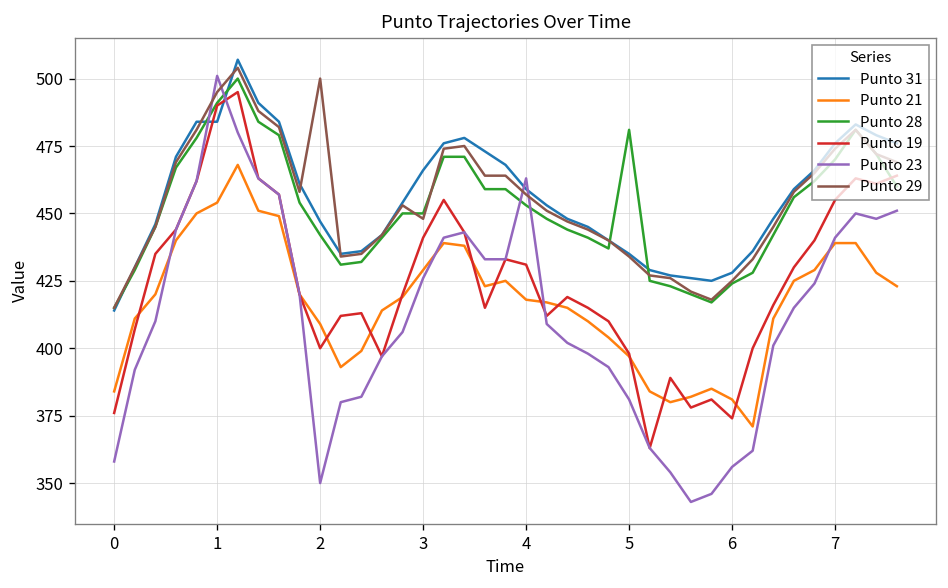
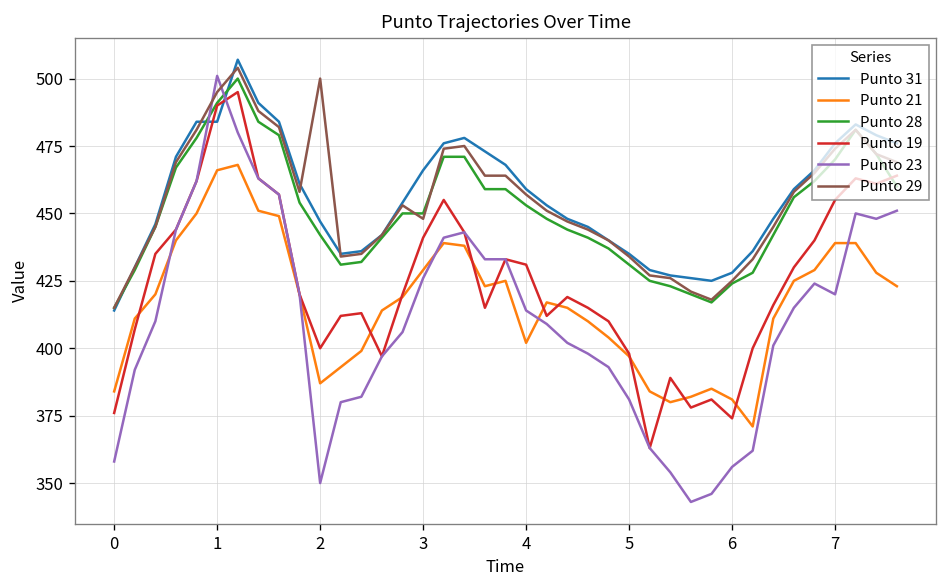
  {
    "Punto 31": {
      "1": 484,
      "2": 447,
      "3": 466,
      "4": 459,
      "6": 428
    },
    "Punto 21": {
      "0": 384,
-     "1": 454,
-     "2": 409,
+     "1": 466,
+     "2": 387,
      "3": 429,
-     "4": 418,
+     "4": 402,
      "6": 381,
      "7": 439
    },
    "Punto 28": {
      "2": 442,
      "3": 450,
      "4": 453,
-     "5": 481
+     "5": 431
    },
    "Punto 19": {
      "0": 376,
      "2": 400,
      "3": 441,
      "4": 431,
      "6": 374
    },
    "Punto 23": {
      "0": 358,
      "1": 501,
      "2": 350,
      "3": 426,
-     "4": 463,
+     "4": 414,
      "5": 381,
      "6": 356,
-     "7": 441
+     "7": 420
    },
    "Punto 29": {
      "1": 495,
      "2": 500,
      "3": 448,
      "4": 457
    }
  }
